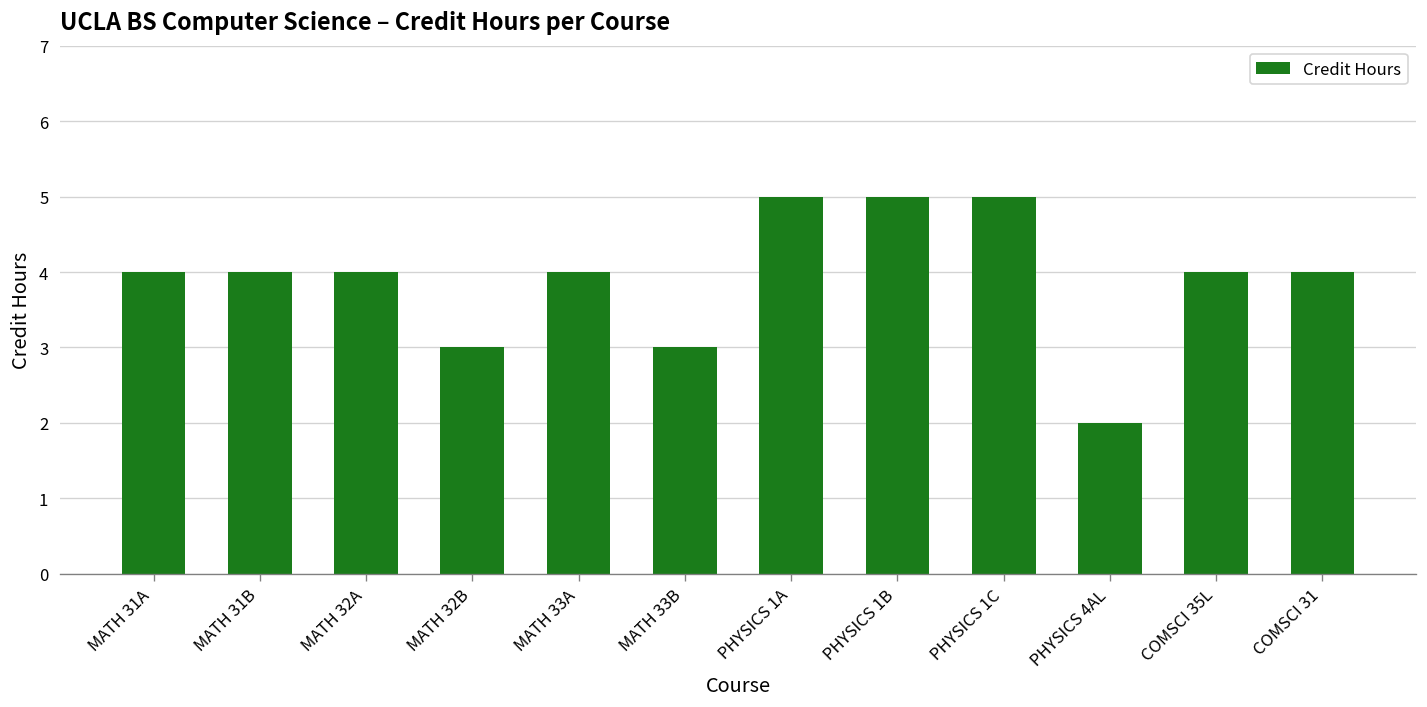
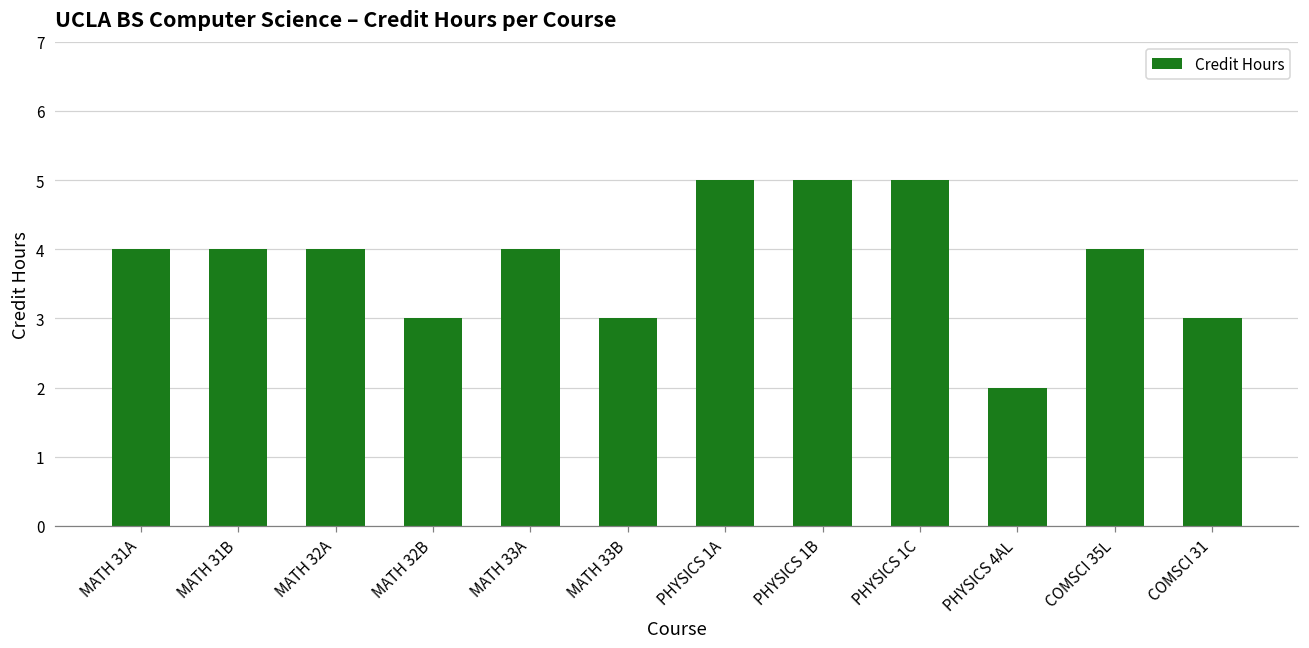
  {
    "MATH 31A": 4,
    "MATH 31B": 4,
    "MATH 32A": 4,
    "MATH 32B": 3,
    "MATH 33A": 4,
    "MATH 33B": 3,
    "PHYSICS 1A": 5,
    "PHYSICS 1B": 5,
    "PHYSICS 1C": 5,
    "PHYSICS 4AL": 2,
    "COMSCI 35L": 4,
-   "COMSCI 31": 4
+   "COMSCI 31": 3
  }
